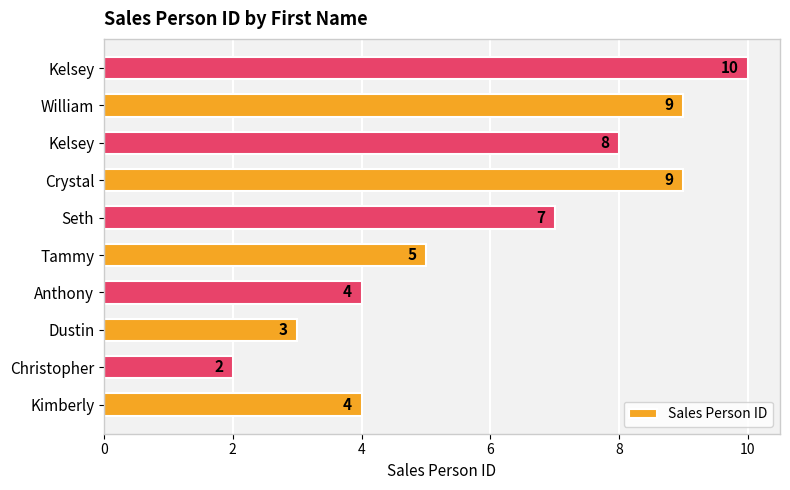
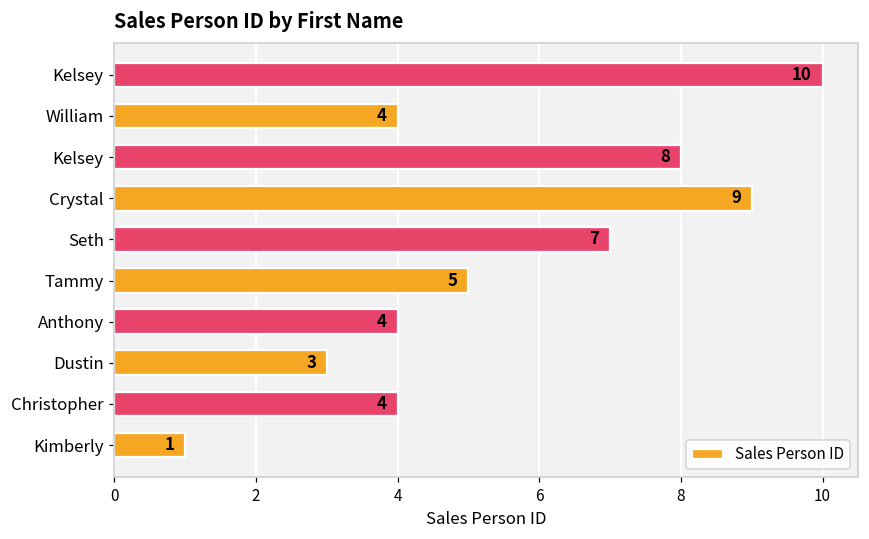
  {
-   "William": 9,
+   "William": 4,
    "Crystal": 9,
    "Seth": 7,
    "Tammy": 5,
    "Anthony": 4,
    "Dustin": 3,
-   "Christopher": 2,
-   "Kimberly": 4
+   "Christopher": 4,
+   "Kimberly": 1
  }
